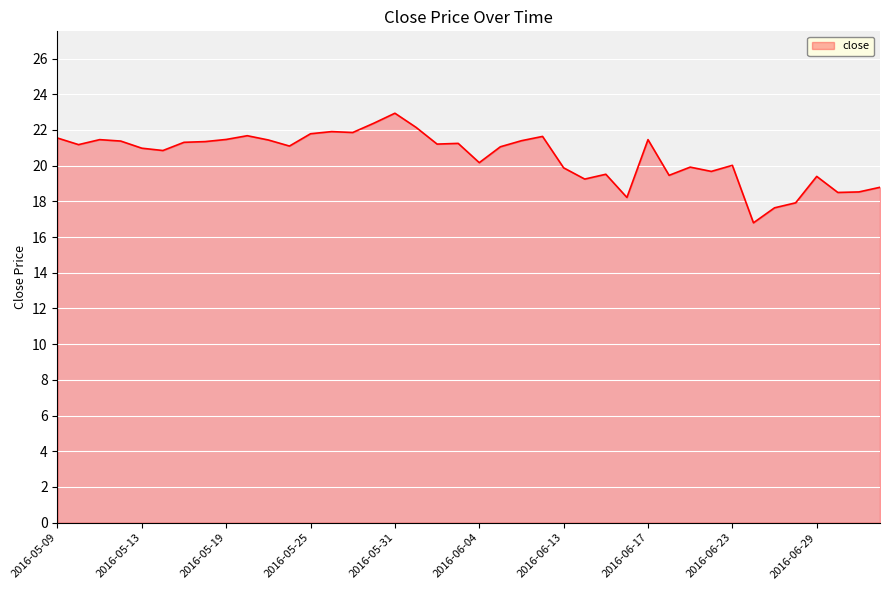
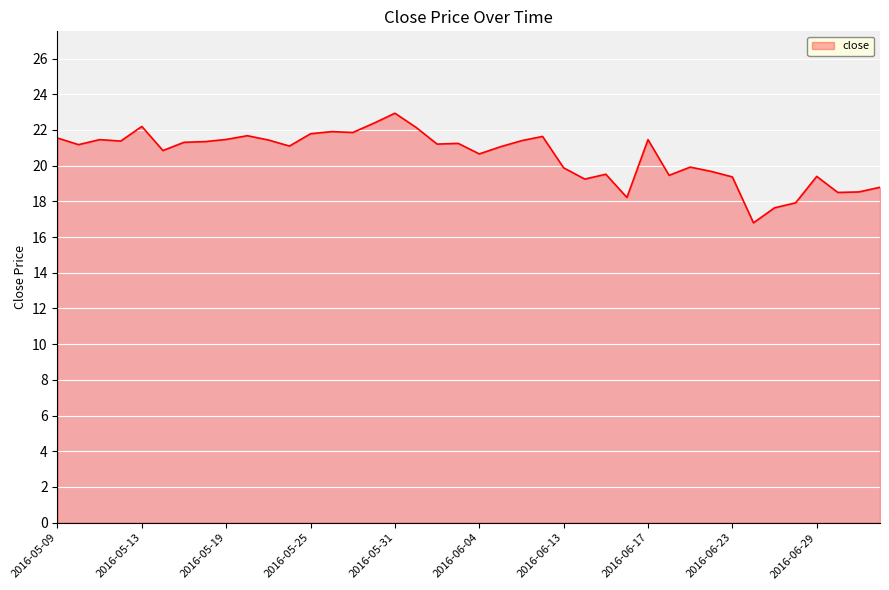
  {
    "2016-05-09": 21.6,
-   "2016-05-13": 21.0,
+   "2016-05-13": 22.2,
    "2016-05-19": 21.5,
    "2016-05-25": 21.8,
    "2016-05-31": 22.9,
-   "2016-06-04": 20.2,
+   "2016-06-04": 20.7,
    "2016-06-13": 19.9,
    "2016-06-17": 21.5,
-   "2016-06-23": 20.0,
+   "2016-06-23": 19.4,
    "2016-06-29": 19.4
  }
